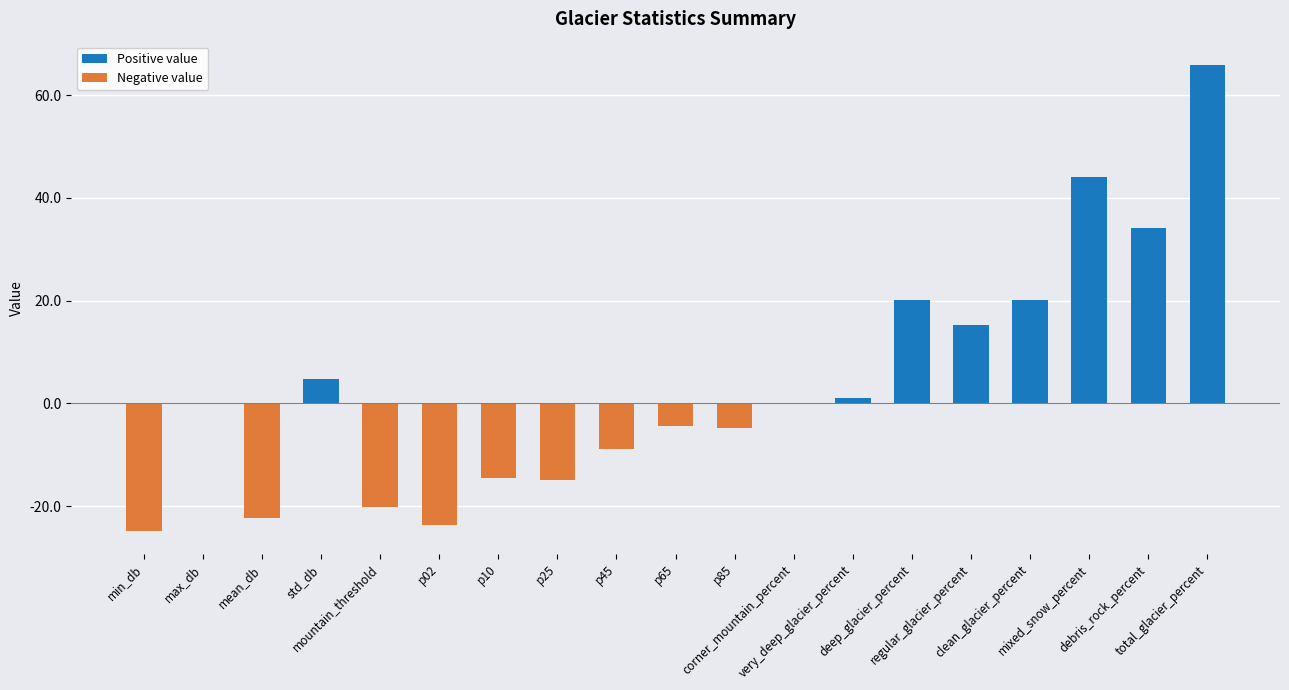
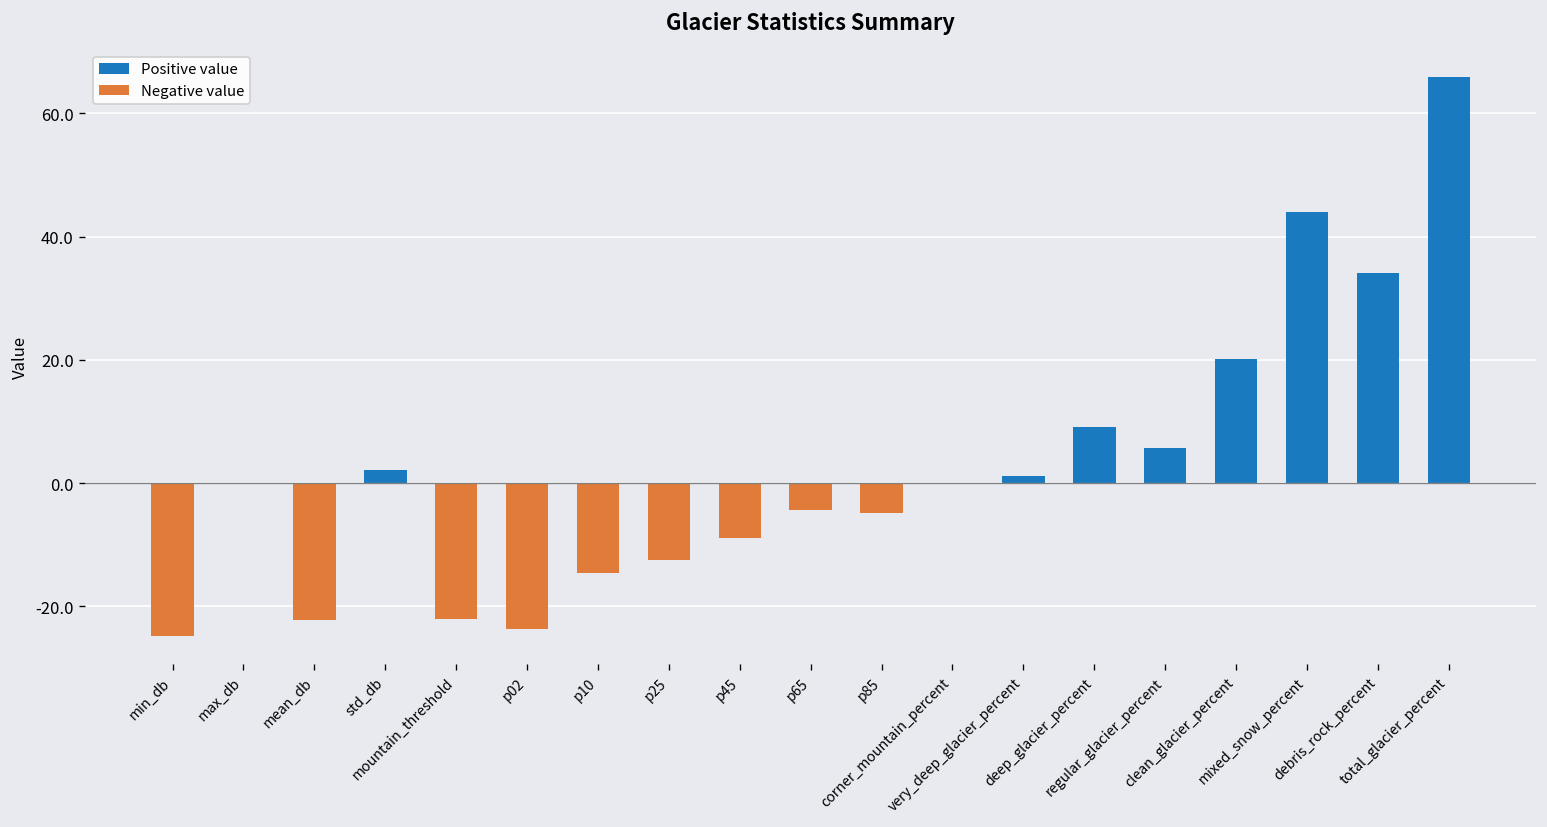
  {
    "Positive value": {
      "max_db": 0,
-     "std_db": 5,
+     "std_db": 2,
      "corner_mountain_percent": 0,
      "very_deep_glacier_percent": 1,
-     "deep_glacier_percent": 20,
-     "regular_glacier_percent": 15,
+     "deep_glacier_percent": 9,
+     "regular_glacier_percent": 6,
      "clean_glacier_percent": 20,
      "mixed_snow_percent": 44,
      "debris_rock_percent": 34,
      "total_glacier_percent": 66
    },
    "Negative value": {
      "min_db": -25,
      "mean_db": -22,
-     "mountain_threshold": -20,
+     "mountain_threshold": -22,
      "p02": -24,
      "p10": -15,
-     "p25": -15,
+     "p25": -12,
      "p45": -9,
      "p65": -4,
      "p85": -5
    }
  }
